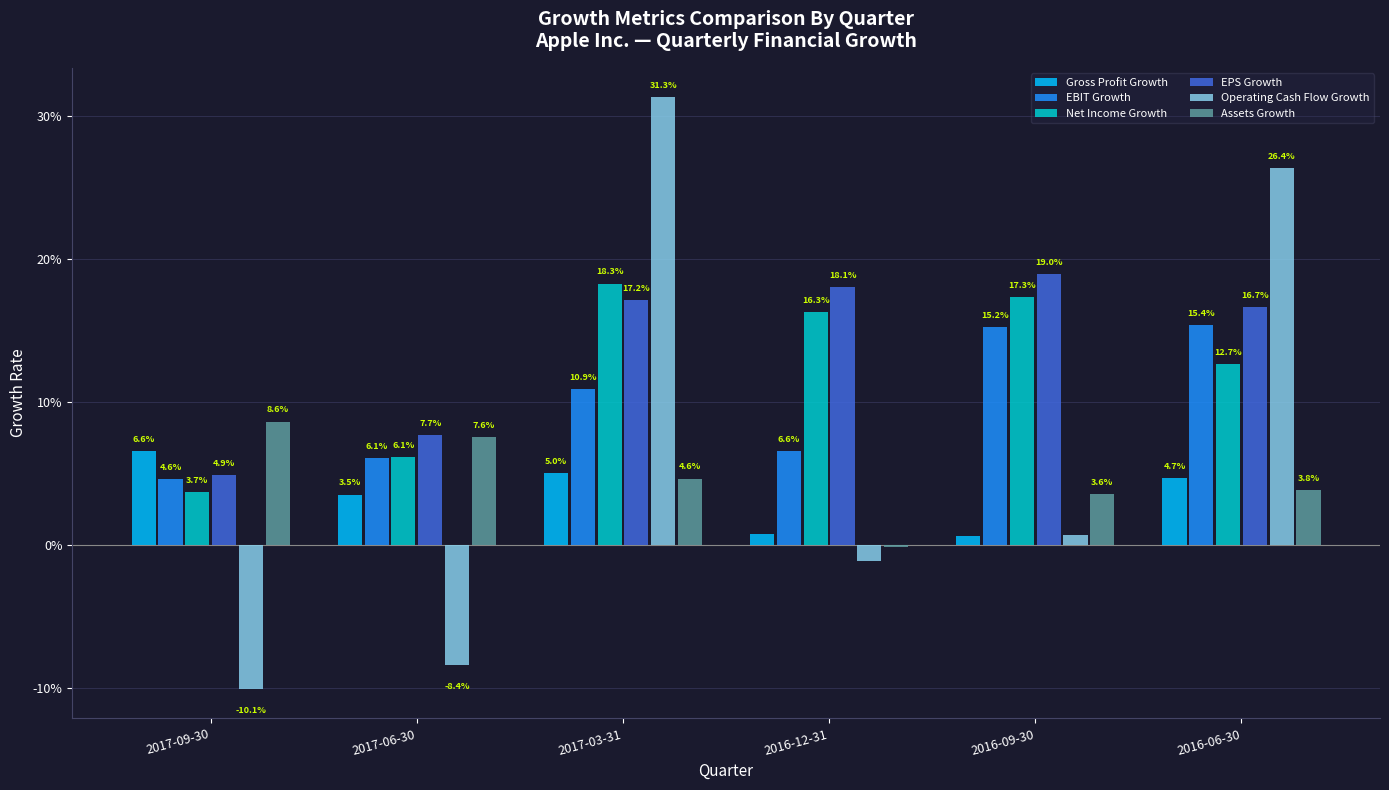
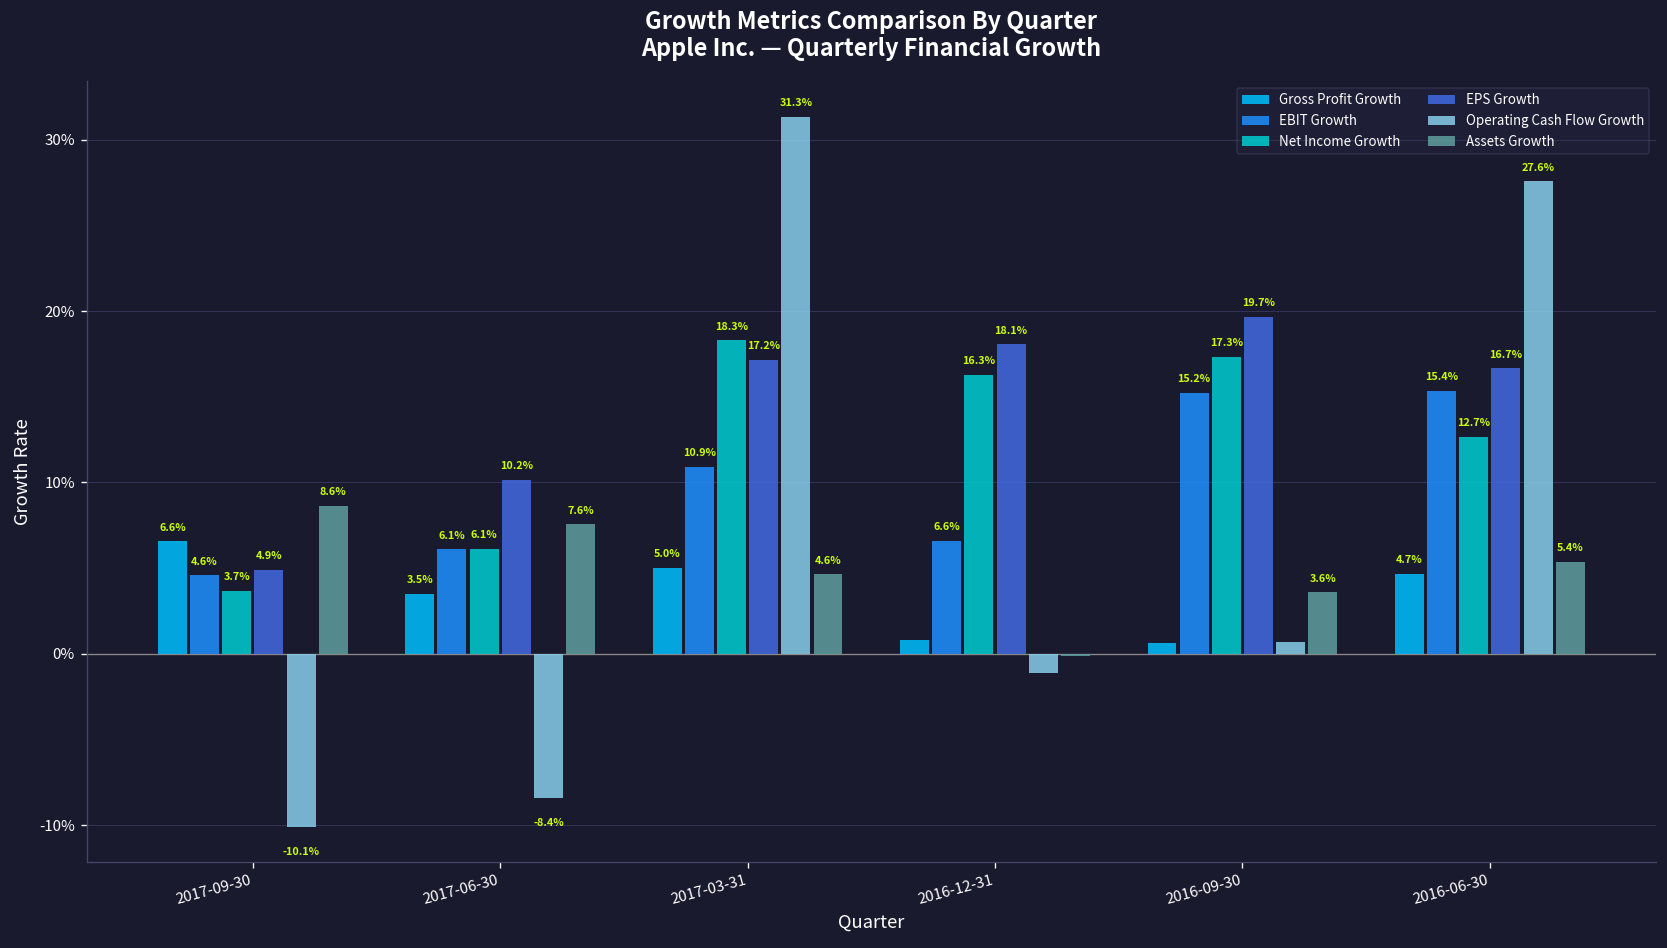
  {
    "EPS Growth": {
      "2017-09-30": "4.9%",
-     "2017-06-30": "7.7%",
+     "2017-06-30": "10.2%",
      "2017-03-31": "17.2%",
      "2016-12-31": "18.1%",
-     "2016-09-30": "19.0%",
+     "2016-09-30": "19.7%",
      "2016-06-30": "16.7%"
    },
    "Operating Cash Flow Growth": {
      "2017-09-30": "-10.1%",
      "2017-06-30": "-8.4%",
      "2017-03-31": "31.3%",
-     "2016-06-30": "26.4%"
+     "2016-06-30": "27.6%"
    },
    "Assets Growth": {
      "2017-09-30": "8.6%",
      "2017-06-30": "7.6%",
      "2017-03-31": "4.6%",
      "2016-09-30": "3.6%",
-     "2016-06-30": "3.8%"
+     "2016-06-30": "5.4%"
    }
  }
